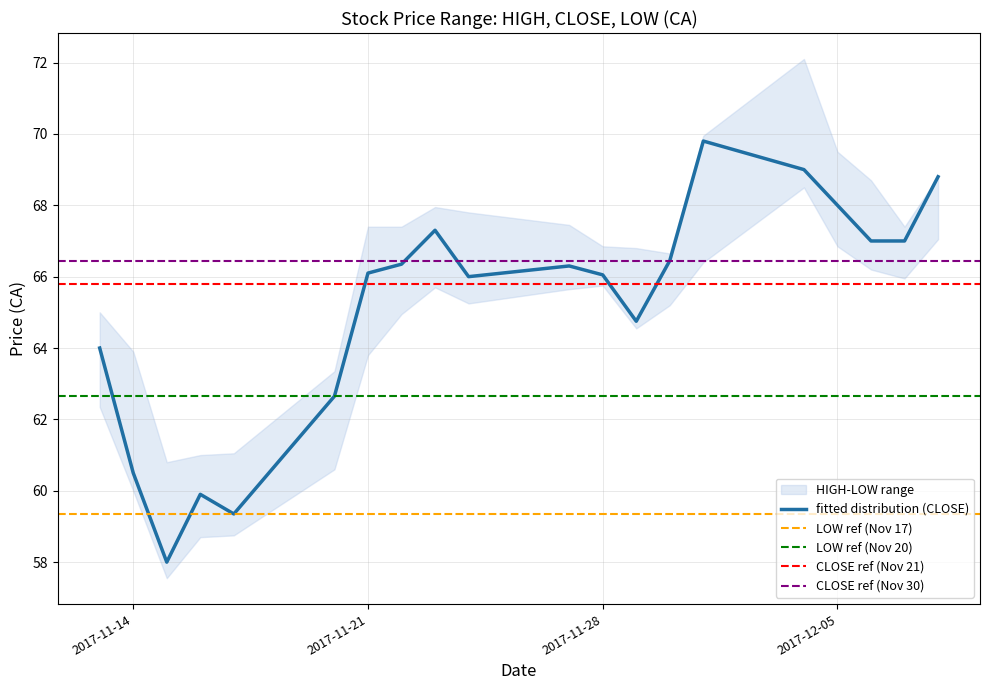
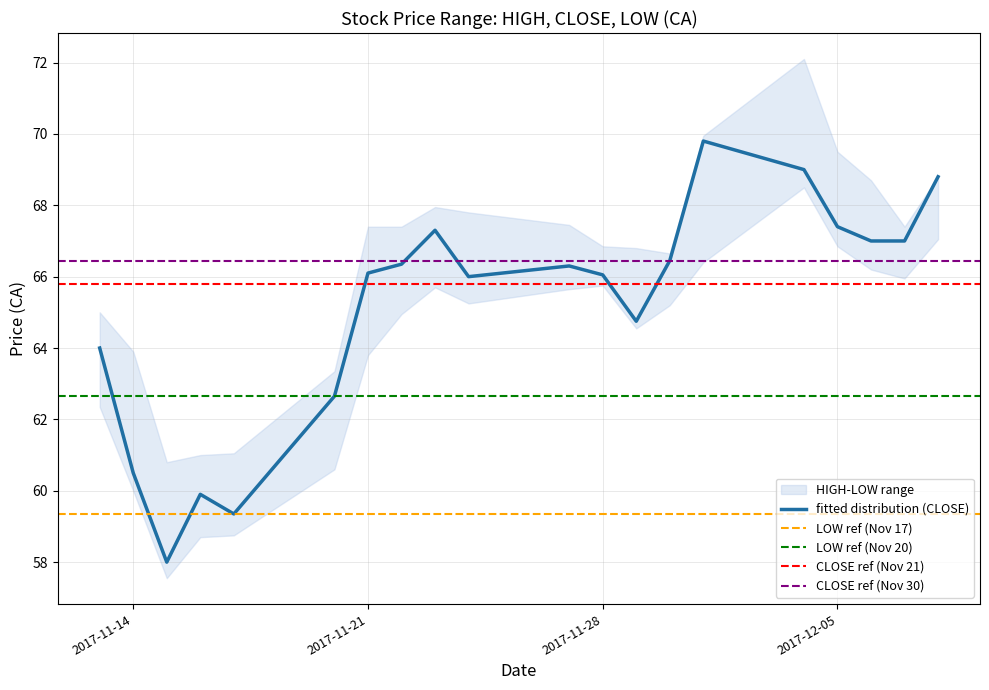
  {
    "fitted distribution (CLOSE)": {
      "2017-11-14": 60.5,
      "2017-11-21": 66.1,
      "2017-11-28": 66.1,
-     "2017-12-05": 68.0
+     "2017-12-05": 67.4
    }
  }
